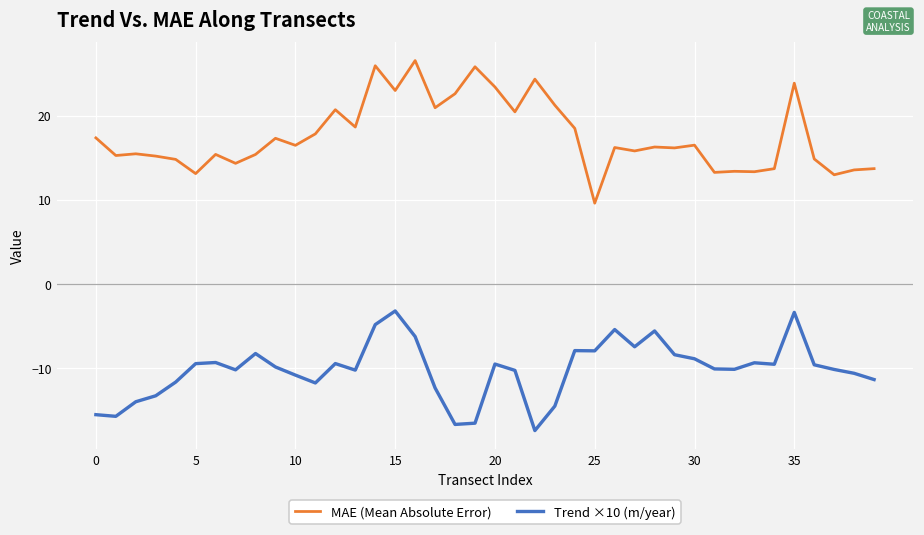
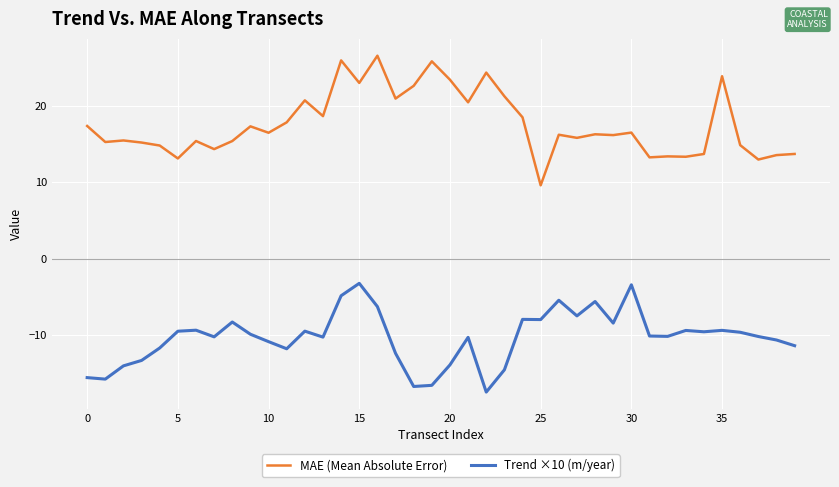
  {
    "MAE (Mean Absolute Error)": {
      "0": 17,
      "5": 13,
      "10": 16,
      "15": 23,
      "20": 23,
      "25": 10,
      "30": 16,
      "35": 24
    },
    "Trend ×10 (m/year)": {
      "0": -16,
      "5": -9,
      "10": -11,
      "15": -3,
-     "20": -10,
+     "20": -14,
      "25": -8,
-     "30": -9,
-     "35": -3
+     "30": -3,
+     "35": -9
    }
  }
